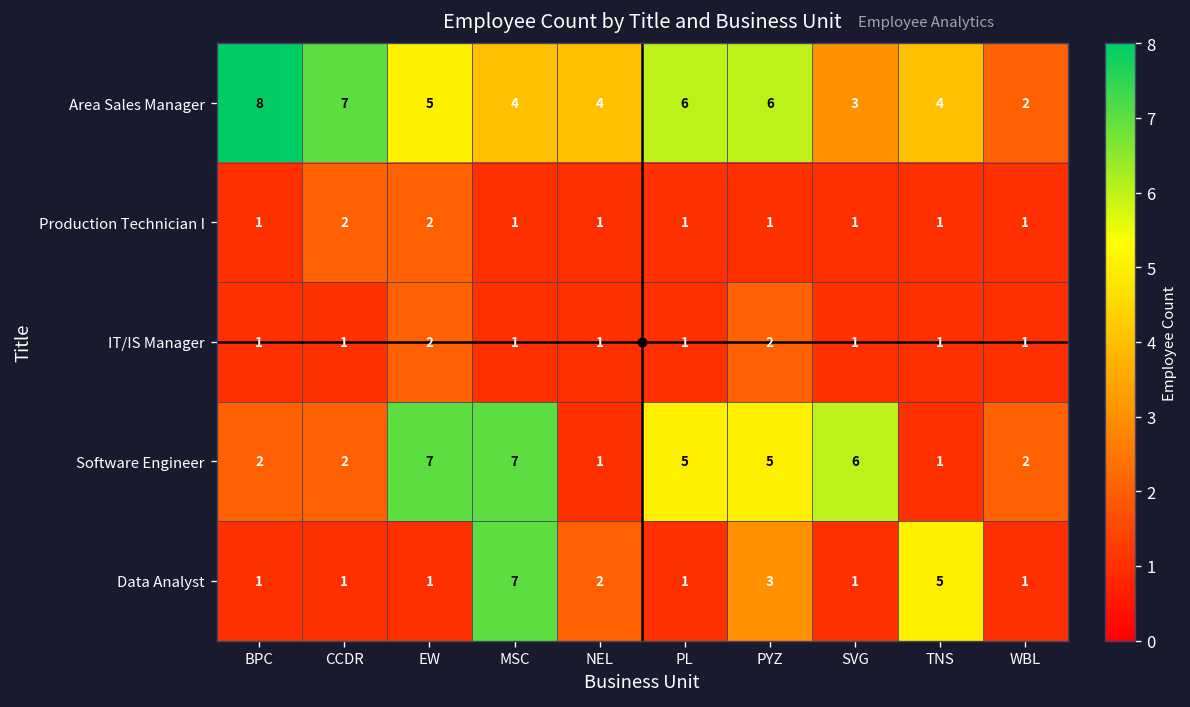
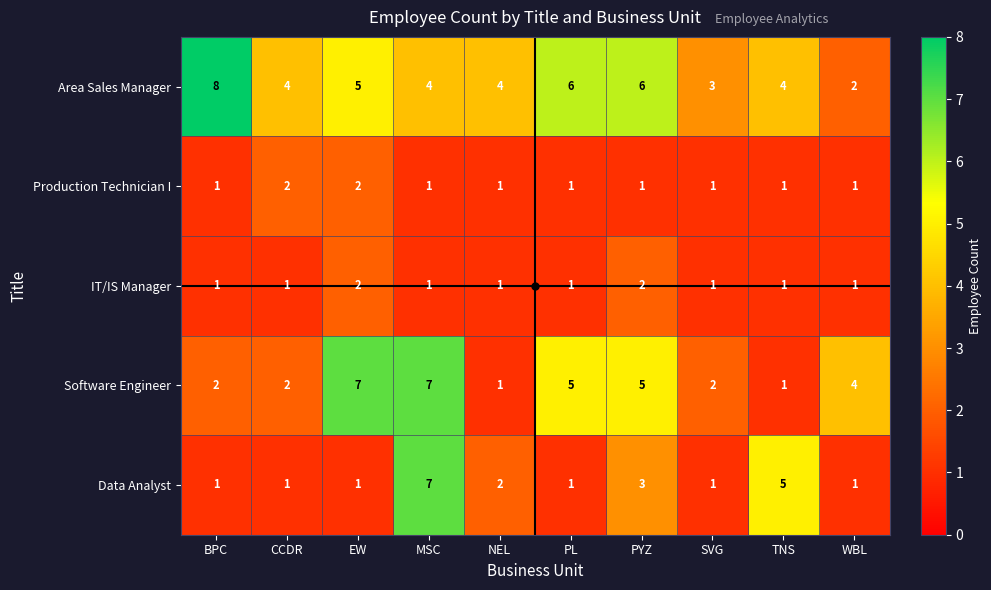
  {
    "Area Sales Manager": {
      "BPC": 8,
-     "CCDR": 7,
+     "CCDR": 4,
      "EW": 5,
      "MSC": 4,
      "NEL": 4,
      "PL": 6,
      "PYZ": 6,
      "SVG": 3,
      "TNS": 4,
      "WBL": 2
    },
    "Production Technician I": {
      "BPC": 1,
      "CCDR": 2,
      "EW": 2,
      "MSC": 1,
      "NEL": 1,
      "PL": 1,
      "PYZ": 1,
      "SVG": 1,
      "TNS": 1,
      "WBL": 1
    },
    "IT/IS Manager": {
      "BPC": 1,
      "CCDR": 1,
      "EW": 2,
      "MSC": 1,
      "NEL": 1,
      "PL": 1,
      "PYZ": 2,
      "SVG": 1,
      "TNS": 1,
      "WBL": 1
    },
    "Software Engineer": {
      "BPC": 2,
      "CCDR": 2,
      "EW": 7,
      "MSC": 7,
      "NEL": 1,
      "PL": 5,
      "PYZ": 5,
-     "SVG": 6,
+     "SVG": 2,
      "TNS": 1,
-     "WBL": 2
+     "WBL": 4
    },
    "Data Analyst": {
      "BPC": 1,
      "CCDR": 1,
      "EW": 1,
      "MSC": 7,
      "NEL": 2,
      "PL": 1,
      "PYZ": 3,
      "SVG": 1,
      "TNS": 5,
      "WBL": 1
    }
  }
